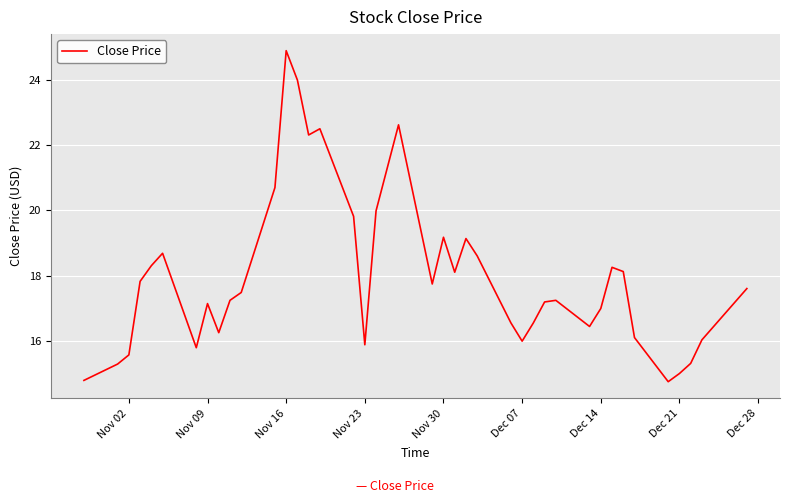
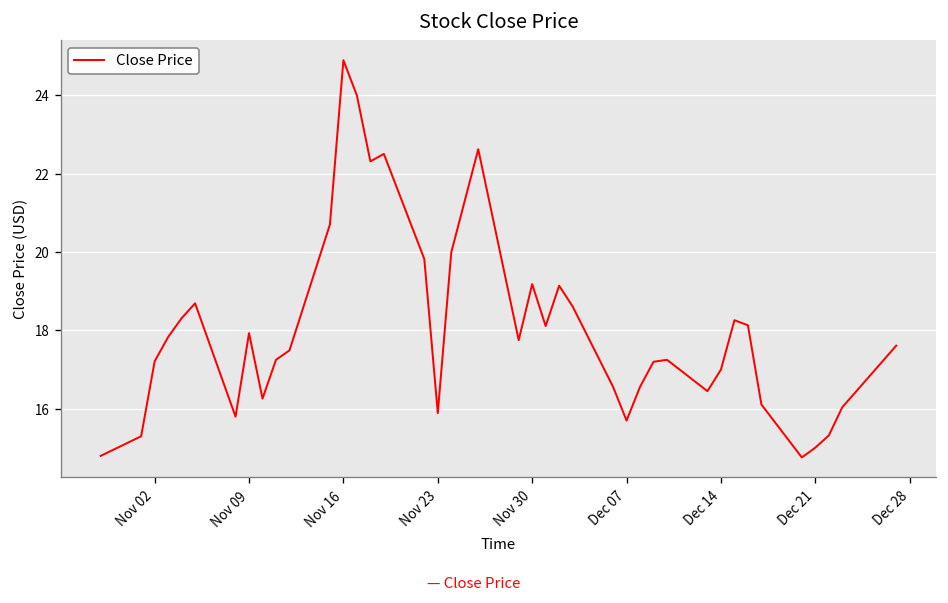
  {
-   "Nov 02": 15.6,
-   "Nov 09": 17.2,
+   "Nov 02": 17.2,
+   "Nov 09": 17.9,
    "Nov 16": 24.9,
    "Nov 23": 15.9,
    "Nov 30": 19.2,
-   "Dec 07": 16.0,
+   "Dec 07": 15.7,
    "Dec 14": 17.0,
    "Dec 21": 15.0
  }
